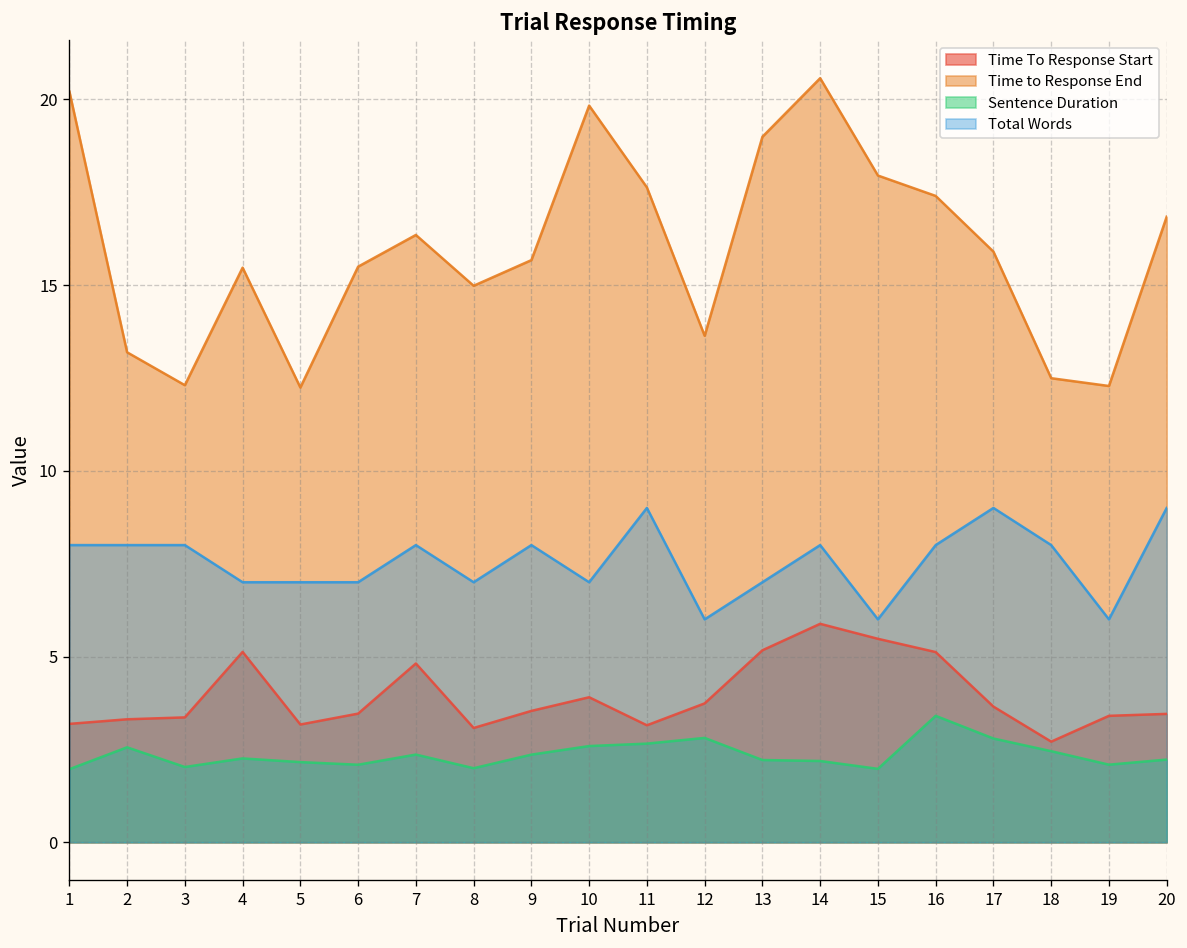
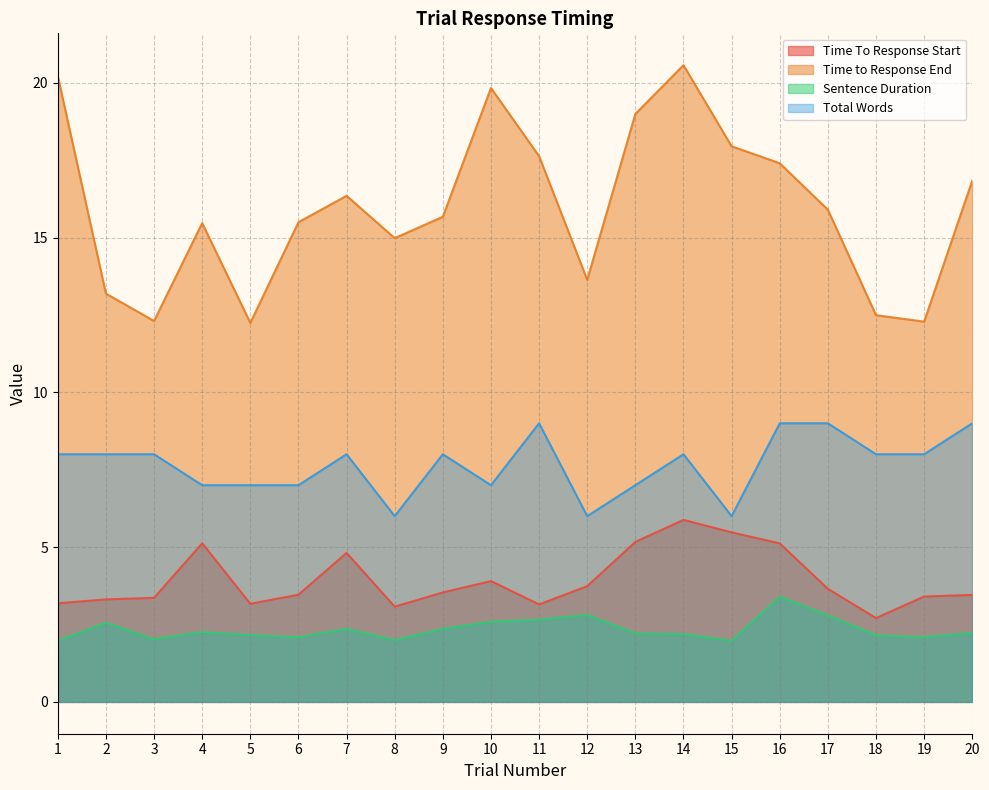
  {
    "Sentence Duration": {
      "1": 2.0,
      "2": 2.6,
      "3": 2.0,
      "4": 2.3,
      "5": 2.2,
      "6": 2.1,
      "7": 2.4,
      "8": 2.0,
      "9": 2.4,
      "10": 2.6,
      "11": 2.7,
      "12": 2.8,
      "13": 2.2,
      "14": 2.2,
      "15": 2.0,
      "16": 3.4,
      "17": 2.8,
-     "18": 2.5,
+     "18": 2.2,
      "19": 2.1,
      "20": 2.2
    },
    "Total Words": {
      "1": 8,
      "2": 8,
      "3": 8,
      "4": 7,
      "5": 7,
      "6": 7,
      "7": 8,
-     "8": 7,
+     "8": 6,
      "9": 8,
      "10": 7,
      "11": 9,
      "12": 6,
      "13": 7,
      "14": 8,
      "15": 6,
-     "16": 8,
+     "16": 9,
      "17": 9,
      "18": 8,
-     "19": 6,
+     "19": 8,
      "20": 9
    }
  }
